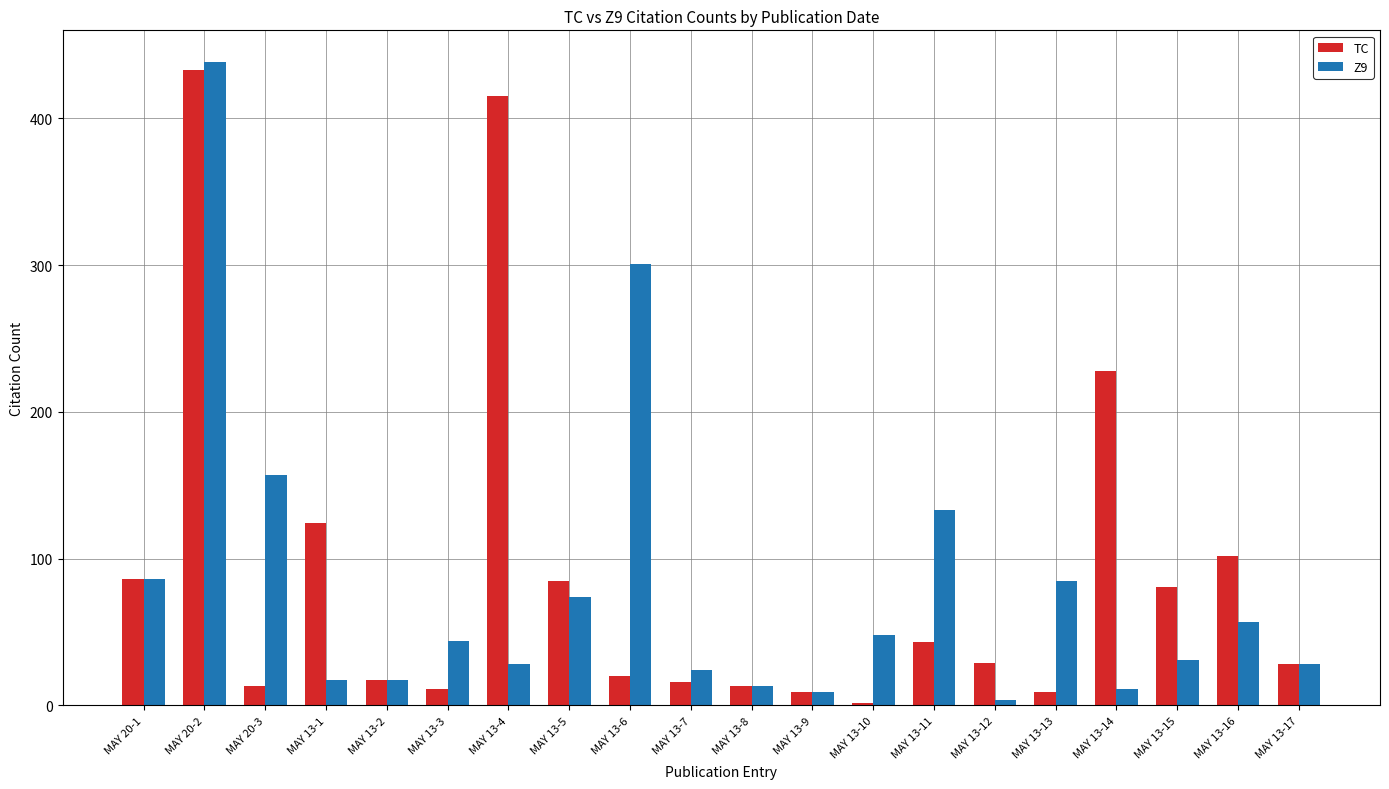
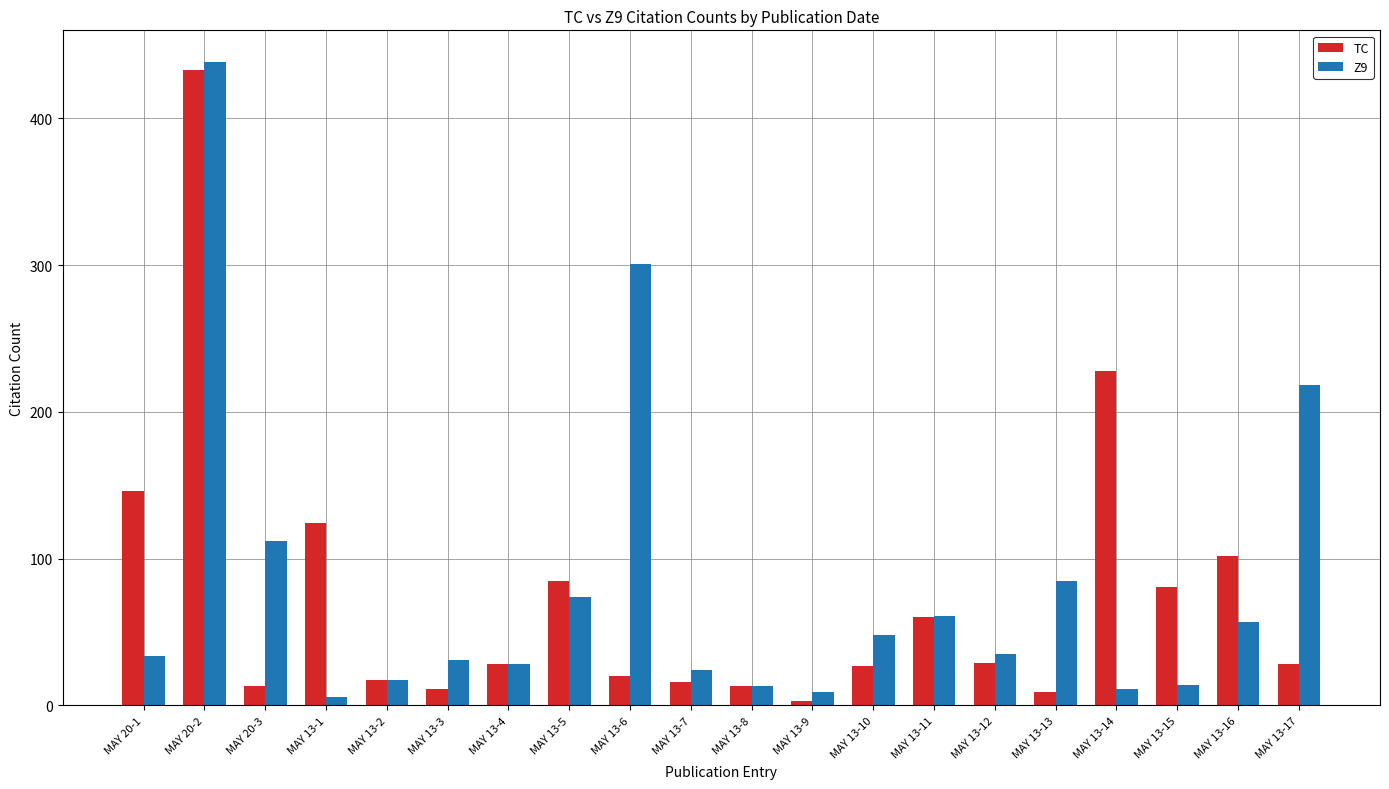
  {
    "TC": {
-     "MAY 20-1": 86,
+     "MAY 20-1": 146,
      "MAY 20-2": 433,
      "MAY 20-3": 13,
      "MAY 13-1": 124,
      "MAY 13-2": 17,
      "MAY 13-3": 11,
-     "MAY 13-4": 415,
+     "MAY 13-4": 28,
      "MAY 13-5": 85,
      "MAY 13-6": 20,
      "MAY 13-7": 16,
      "MAY 13-8": 13,
-     "MAY 13-9": 9,
-     "MAY 13-10": 2,
-     "MAY 13-11": 43,
+     "MAY 13-9": 3,
+     "MAY 13-10": 27,
+     "MAY 13-11": 60,
      "MAY 13-12": 29,
      "MAY 13-13": 9,
      "MAY 13-14": 228,
      "MAY 13-15": 81,
      "MAY 13-16": 102,
      "MAY 13-17": 28
    },
    "Z9": {
-     "MAY 20-1": 86,
+     "MAY 20-1": 34,
      "MAY 20-2": 438,
-     "MAY 20-3": 157,
-     "MAY 13-1": 17,
+     "MAY 20-3": 112,
+     "MAY 13-1": 6,
      "MAY 13-2": 17,
-     "MAY 13-3": 44,
+     "MAY 13-3": 31,
      "MAY 13-4": 28,
      "MAY 13-5": 74,
      "MAY 13-6": 301,
      "MAY 13-7": 24,
      "MAY 13-8": 13,
      "MAY 13-9": 9,
      "MAY 13-10": 48,
-     "MAY 13-11": 133,
-     "MAY 13-12": 4,
+     "MAY 13-11": 61,
+     "MAY 13-12": 35,
      "MAY 13-13": 85,
      "MAY 13-14": 11,
-     "MAY 13-15": 31,
+     "MAY 13-15": 14,
      "MAY 13-16": 57,
-     "MAY 13-17": 28
+     "MAY 13-17": 218
    }
  }
